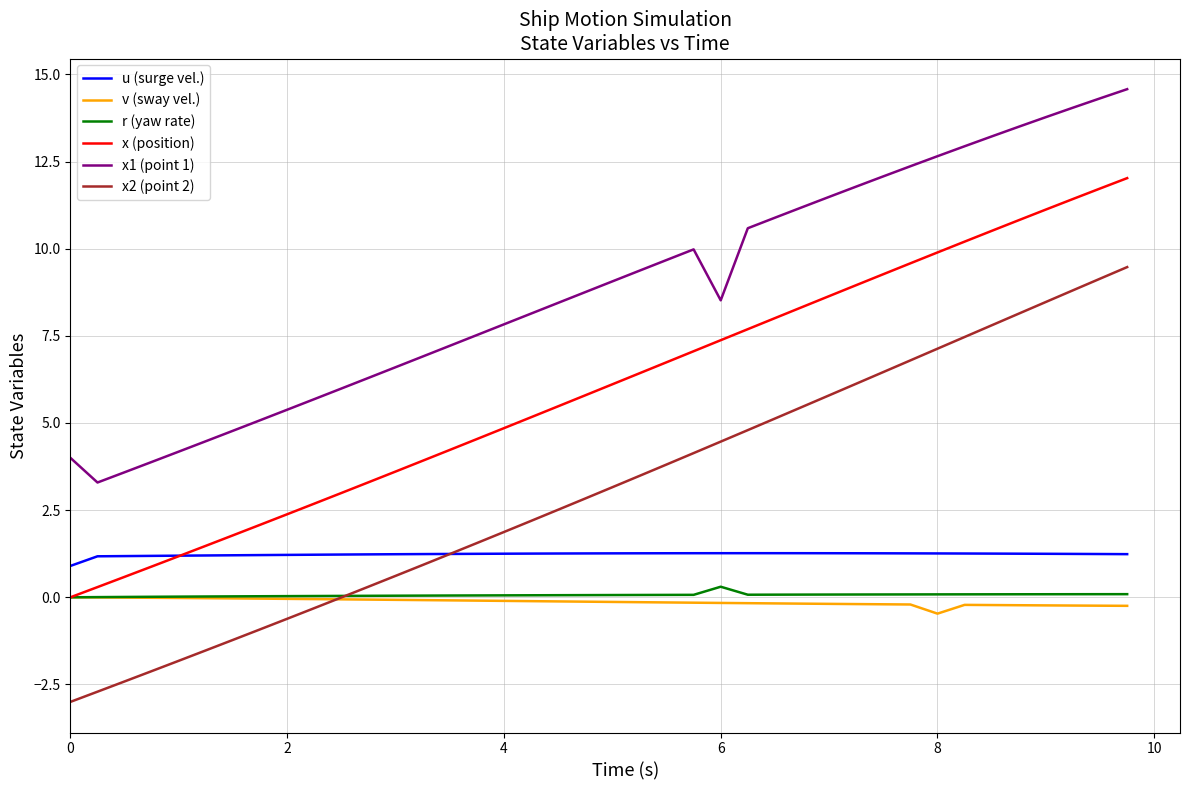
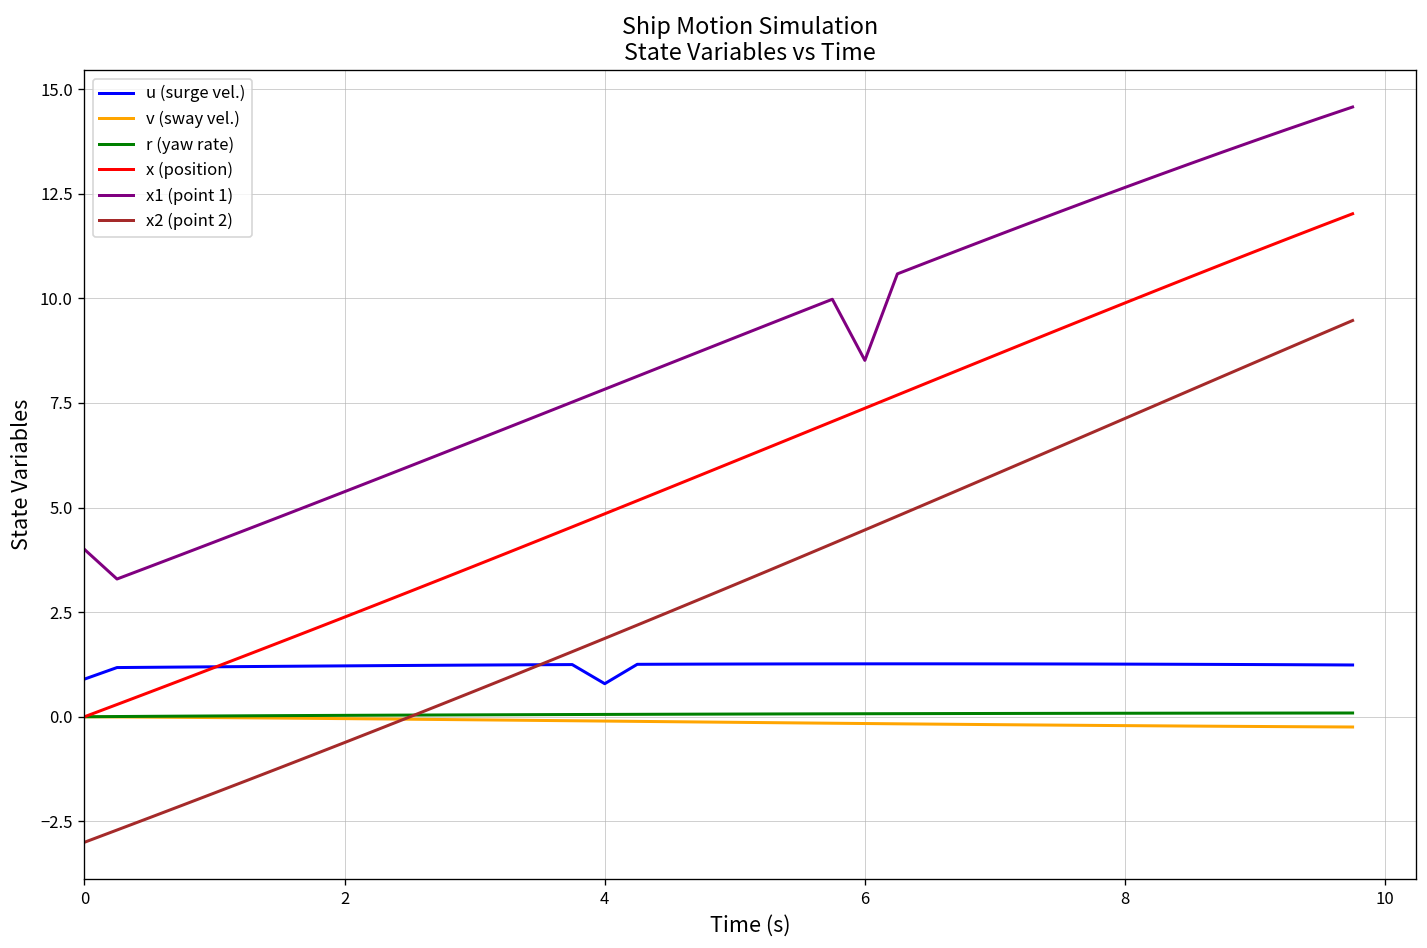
  {
    "u (surge vel.)": {
      "0": 0.9,
      "2": 1.2,
-     "4": 1.3,
+     "4": 0.8,
      "6": 1.3,
      "8": 1.3
    },
    "v (sway vel.)": {
      "2": 0.0,
      "4": -0.1,
      "6": -0.2,
-     "8": -0.5
+     "8": -0.2
    },
    "r (yaw rate)": {
      "2": 0.0,
      "4": 0.1,
-     "6": 0.3,
+     "6": 0.1,
      "8": 0.1
    },
    "x (position)": {
      "2": 2.4,
      "4": 4.9,
      "6": 7.4,
      "8": 9.9
    },
    "x1 (point 1)": {
      "0": 4.0,
      "2": 5.4,
      "4": 7.8,
      "6": 8.5,
      "8": 12.7
    },
    "x2 (point 2)": {
      "0": -3.0,
      "2": -0.6,
      "4": 1.9,
      "6": 4.5,
      "8": 7.1
    }
  }
